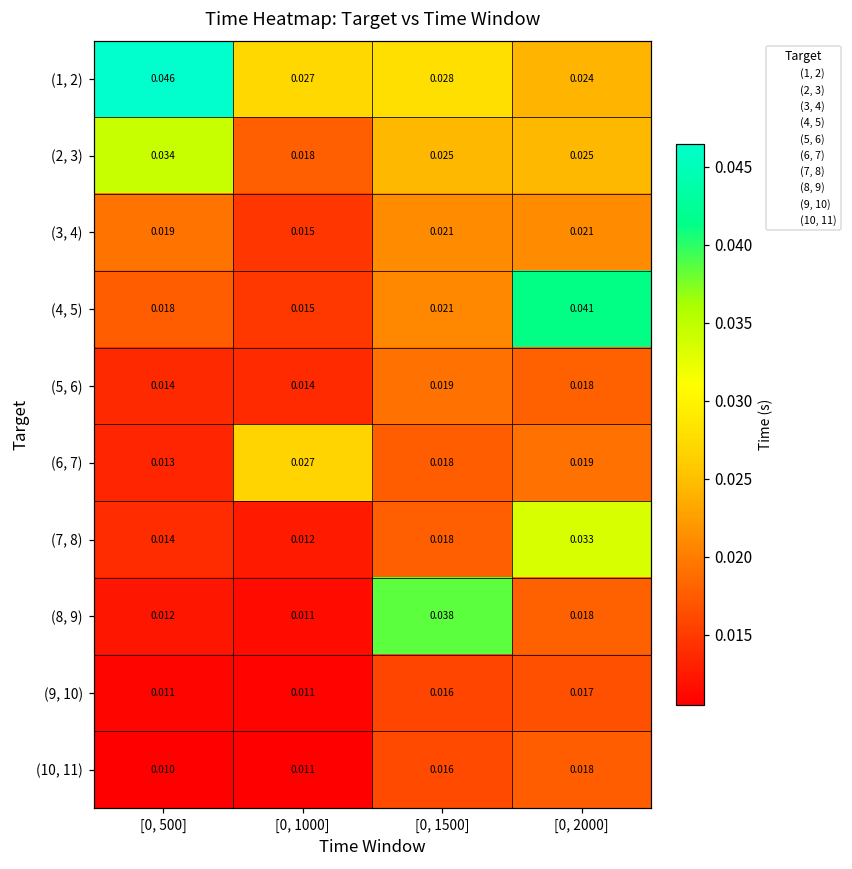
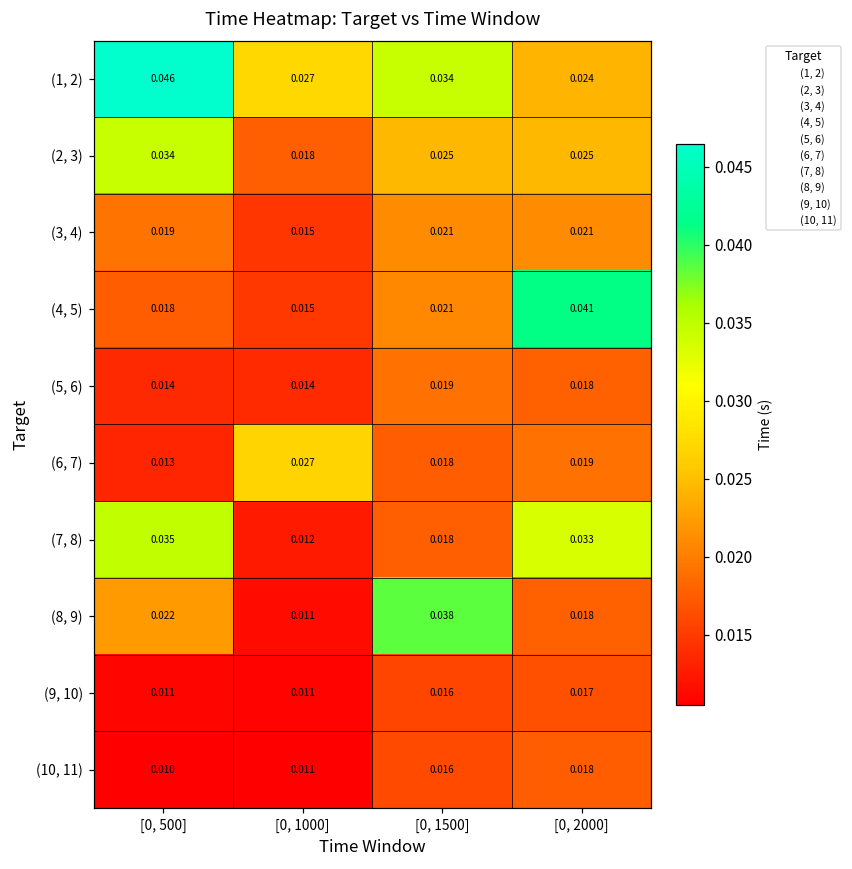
  {
    "(1, 2)": {
      "[0, 500]": 0.046,
      "[0, 1000]": 0.027,
-     "[0, 1500]": 0.028,
+     "[0, 1500]": 0.034,
      "[0, 2000]": 0.024
    },
    "(2, 3)": {
      "[0, 500]": 0.034,
      "[0, 1000]": 0.018,
      "[0, 1500]": 0.025,
      "[0, 2000]": 0.025
    },
    "(3, 4)": {
      "[0, 500]": 0.019,
      "[0, 1000]": 0.015,
      "[0, 1500]": 0.021,
      "[0, 2000]": 0.021
    },
    "(4, 5)": {
      "[0, 500]": 0.018,
      "[0, 1000]": 0.015,
      "[0, 1500]": 0.021,
      "[0, 2000]": 0.041
    },
    "(5, 6)": {
      "[0, 500]": 0.014,
      "[0, 1000]": 0.014,
      "[0, 1500]": 0.019,
      "[0, 2000]": 0.018
    },
    "(6, 7)": {
      "[0, 500]": 0.013,
      "[0, 1000]": 0.027,
      "[0, 1500]": 0.018,
      "[0, 2000]": 0.019
    },
    "(7, 8)": {
-     "[0, 500]": 0.014,
+     "[0, 500]": 0.035,
      "[0, 1000]": 0.012,
      "[0, 1500]": 0.018,
      "[0, 2000]": 0.033
    },
    "(8, 9)": {
-     "[0, 500]": 0.012,
+     "[0, 500]": 0.022,
      "[0, 1000]": 0.011,
      "[0, 1500]": 0.038,
      "[0, 2000]": 0.018
    },
    "(9, 10)": {
      "[0, 500]": 0.011,
      "[0, 1000]": 0.011,
      "[0, 1500]": 0.016,
      "[0, 2000]": 0.017
    },
    "(10, 11)": {
      "[0, 500]": 0.010,
      "[0, 1000]": 0.011,
      "[0, 1500]": 0.016,
      "[0, 2000]": 0.018
    }
  }
